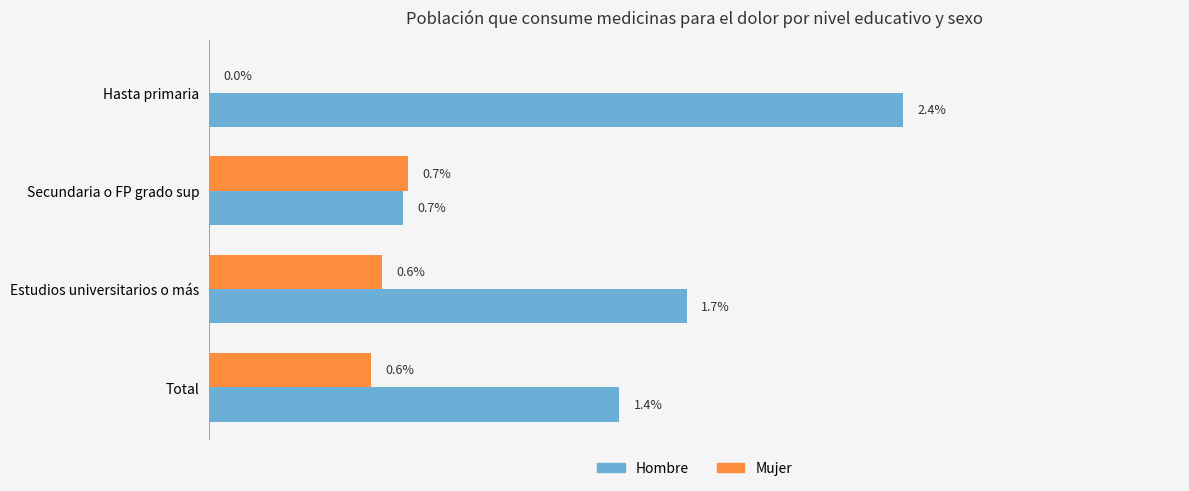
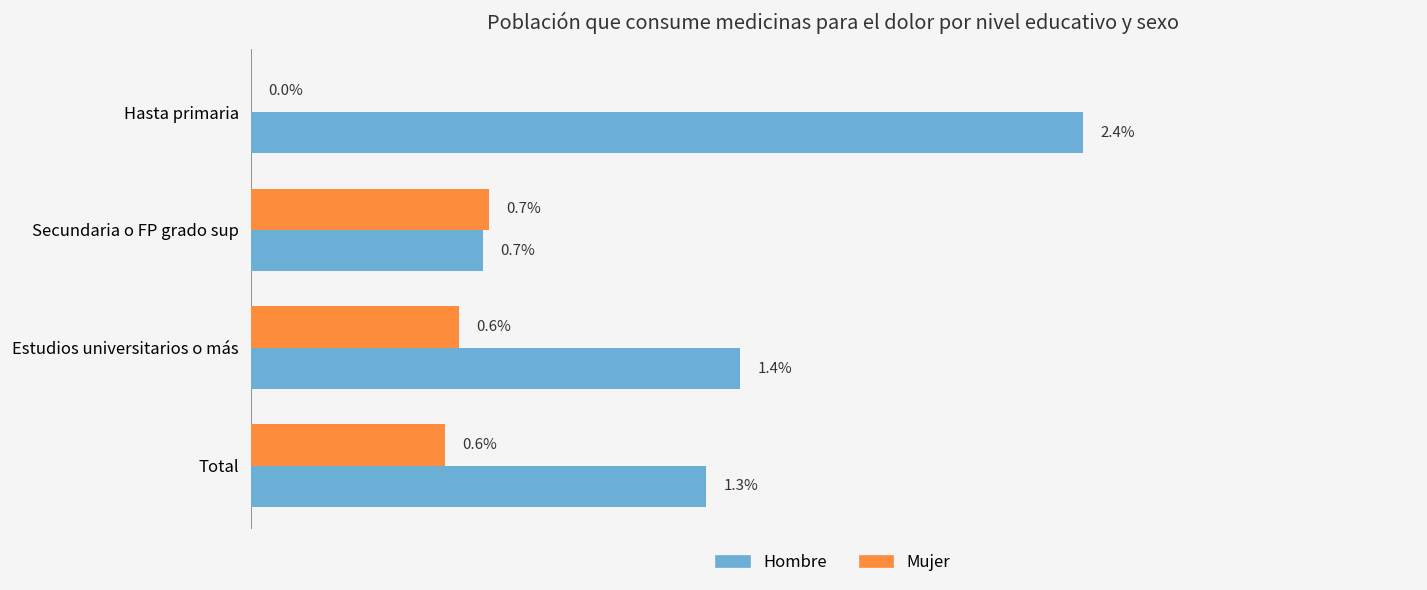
  {
    "Hombre": {
      "Hasta primaria": "2.4%",
      "Secundaria o FP grado sup": "0.7%",
-     "Estudios universitarios o más": "1.7%",
-     "Total": "1.4%"
+     "Estudios universitarios o más": "1.4%",
+     "Total": "1.3%"
    },
    "Mujer": {
      "Hasta primaria": "0.0%",
      "Secundaria o FP grado sup": "0.7%",
      "Estudios universitarios o más": "0.6%",
      "Total": "0.6%"
    }
  }
